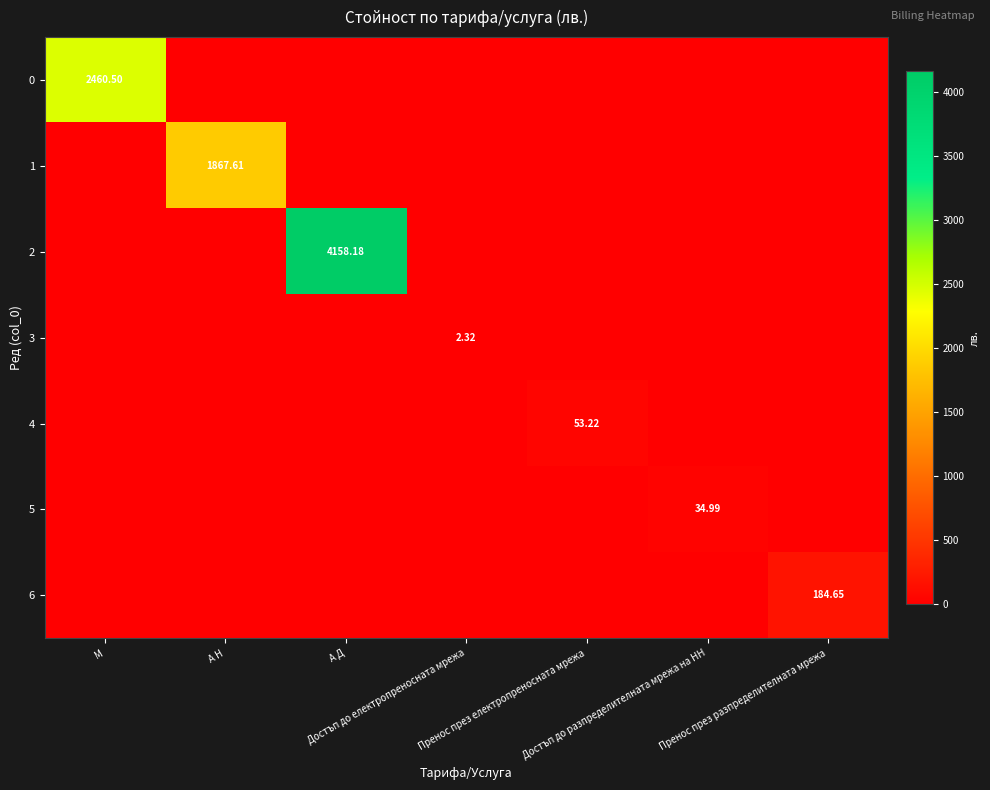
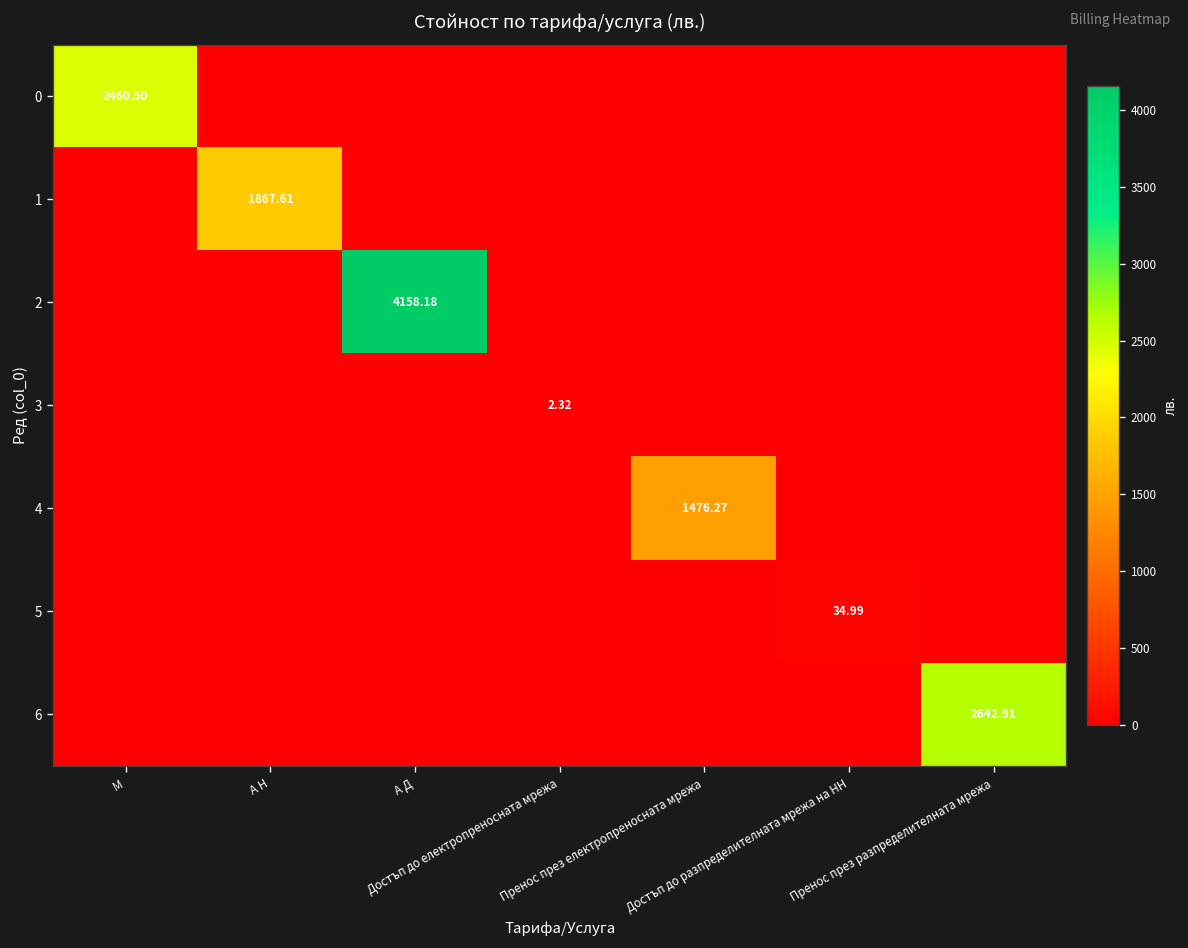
  {
    "0": {
      "М": 2460.50
    },
    "1": {
      "А Н": 1867.61
    },
    "2": {
      "А Д": 4158.18
    },
    "3": {
      "Достъп до електропреносната мрежа": 2.32
    },
    "4": {
-     "Пренос през електропреносната мрежа": 53.22
+     "Пренос през електропреносната мрежа": 1476.27
    },
    "5": {
      "Достъп до разпределителната мрежа на НН": 34.99
    },
    "6": {
-     "Пренос през разпределителната мрежа": 184.65
+     "Пренос през разпределителната мрежа": 2642.91
    }
  }
